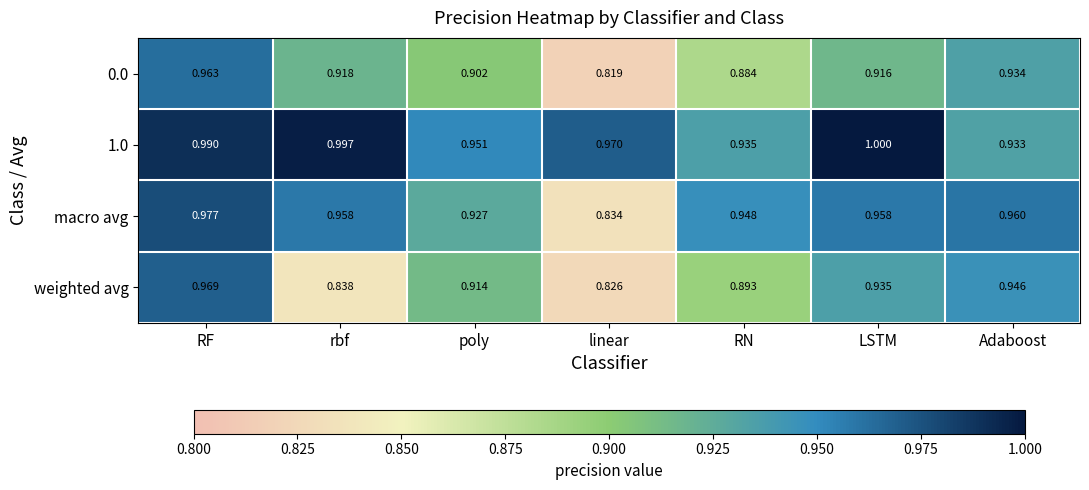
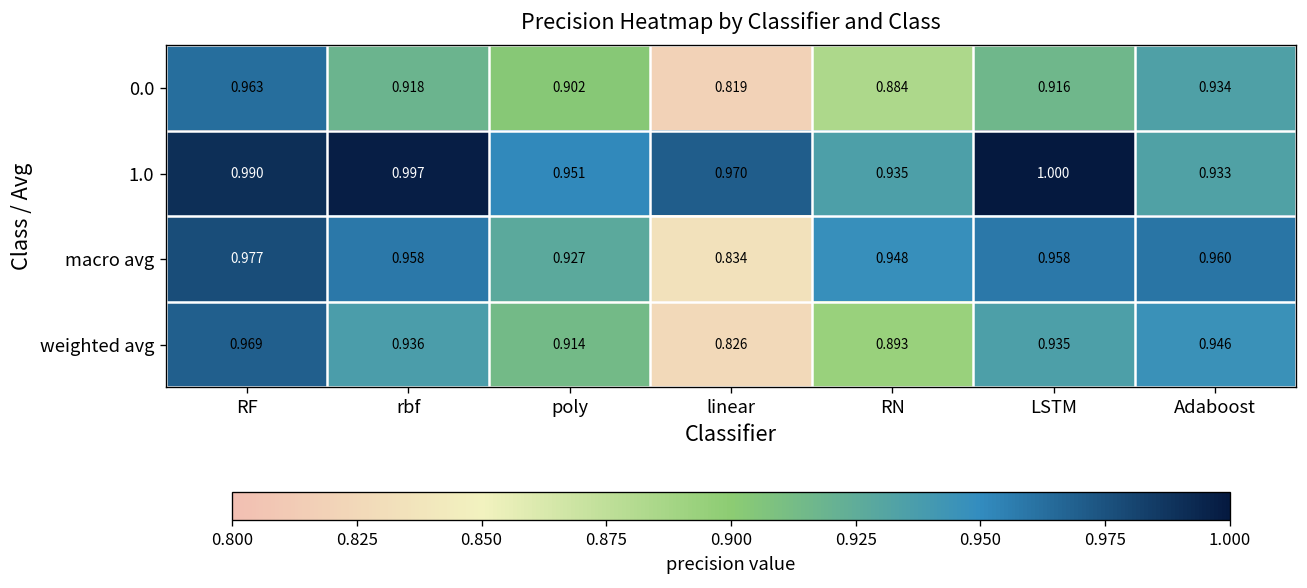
  {
    "0.0": {
      "RF": 0.963,
      "rbf": 0.918,
      "poly": 0.902,
      "linear": 0.819,
      "RN": 0.884,
      "LSTM": 0.916,
      "Adaboost": 0.934
    },
    "1.0": {
      "RF": 0.990,
      "rbf": 0.997,
      "poly": 0.951,
      "linear": 0.970,
      "RN": 0.935,
      "LSTM": 1.000,
      "Adaboost": 0.933
    },
    "macro avg": {
      "RF": 0.977,
      "rbf": 0.958,
      "poly": 0.927,
      "linear": 0.834,
      "RN": 0.948,
      "LSTM": 0.958,
      "Adaboost": 0.960
    },
    "weighted avg": {
      "RF": 0.969,
-     "rbf": 0.838,
+     "rbf": 0.936,
      "poly": 0.914,
      "linear": 0.826,
      "RN": 0.893,
      "LSTM": 0.935,
      "Adaboost": 0.946
    }
  }
